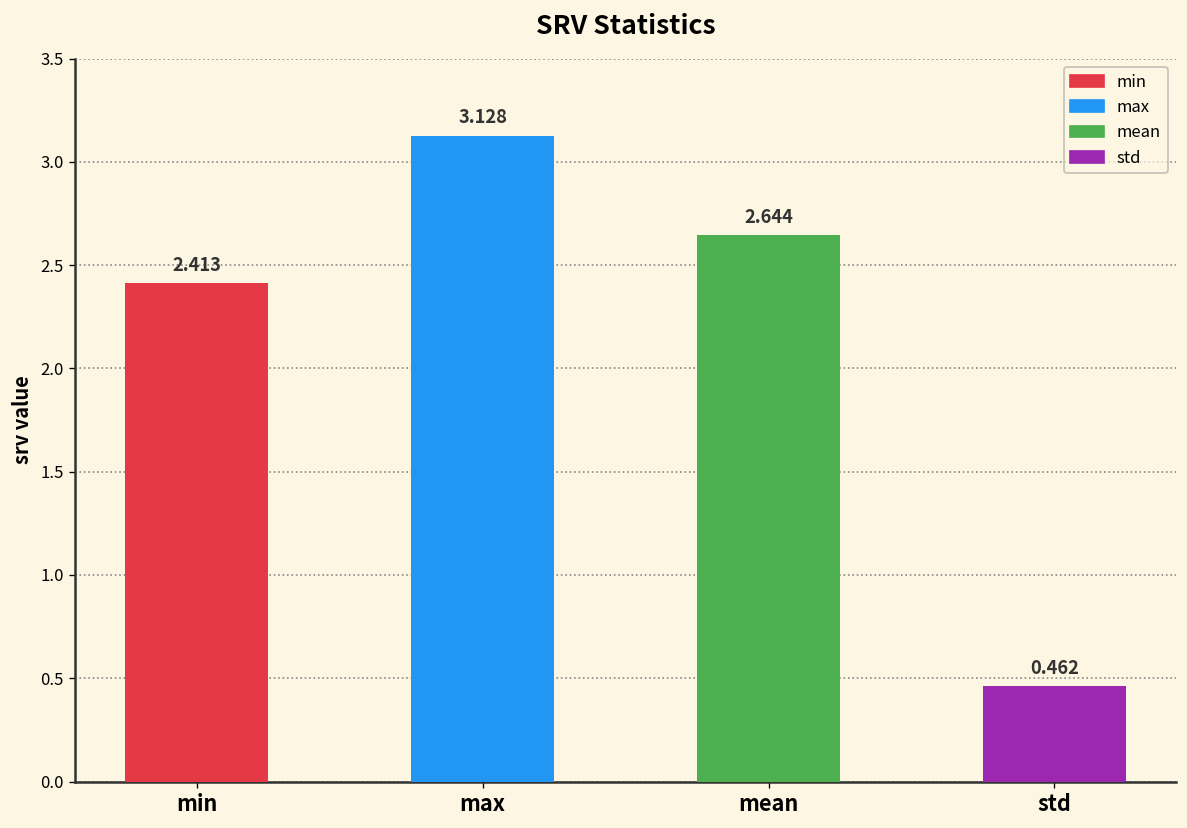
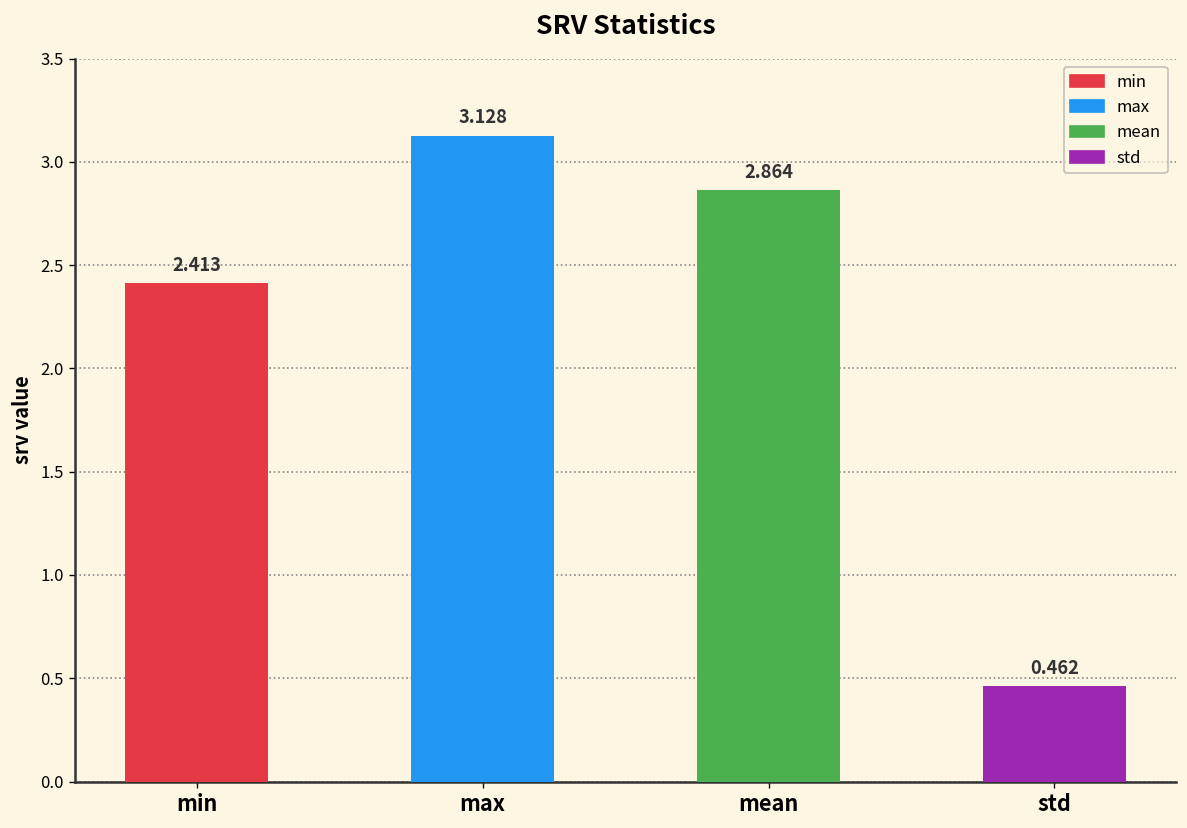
  {
    "min": 2.413,
    "max": 3.128,
-   "mean": 2.644,
+   "mean": 2.864,
    "std": 0.462
  }
